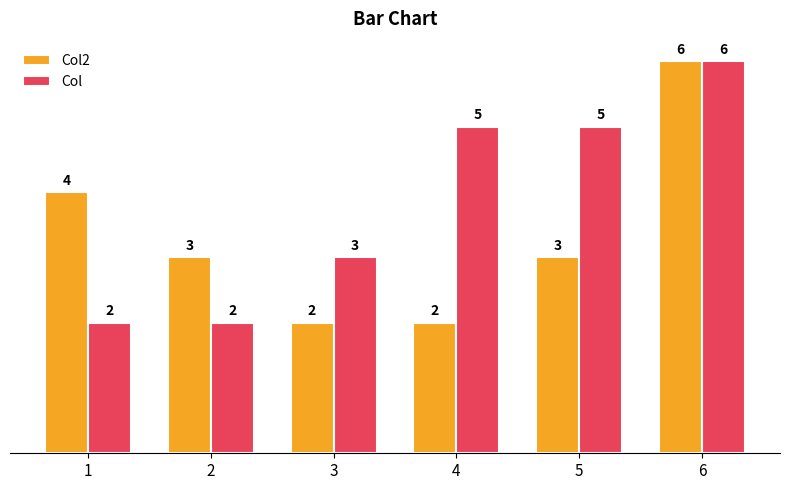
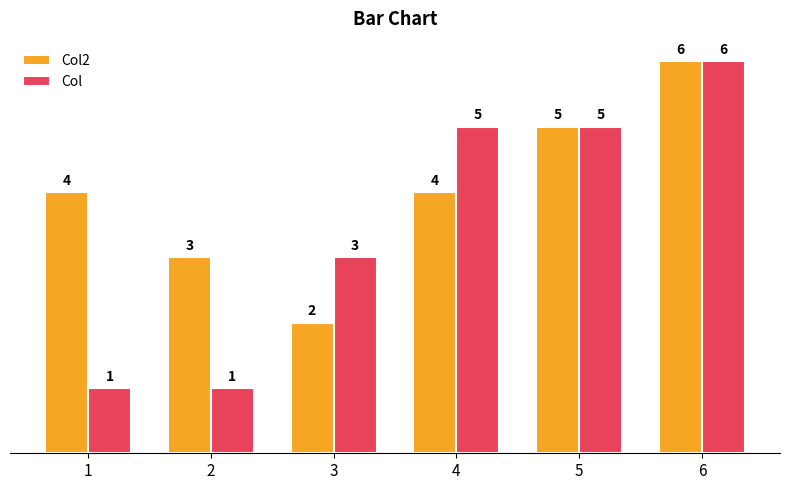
  {
    "Col2": {
      "1": 4,
      "2": 3,
      "3": 2,
-     "4": 2,
-     "5": 3,
+     "4": 4,
+     "5": 5,
      "6": 6
    },
    "Col": {
-     "1": 2,
-     "2": 2,
+     "1": 1,
+     "2": 1,
      "3": 3,
      "4": 5,
      "5": 5,
      "6": 6
    }
  }
